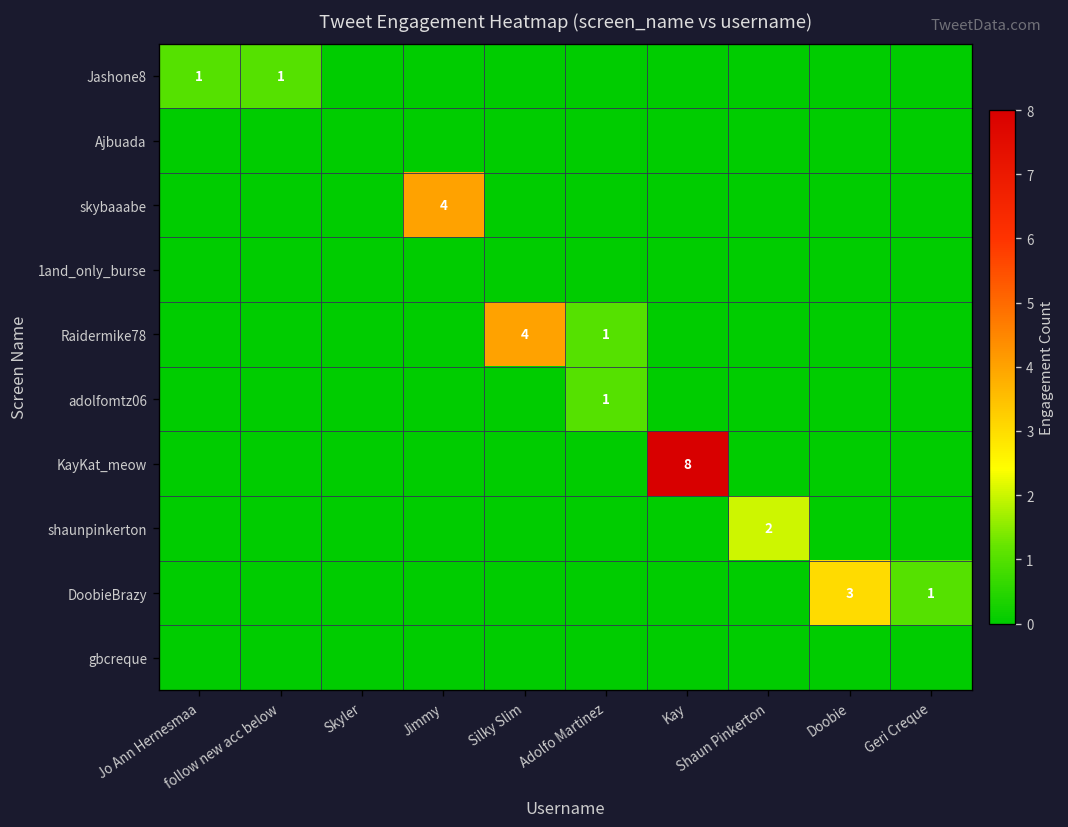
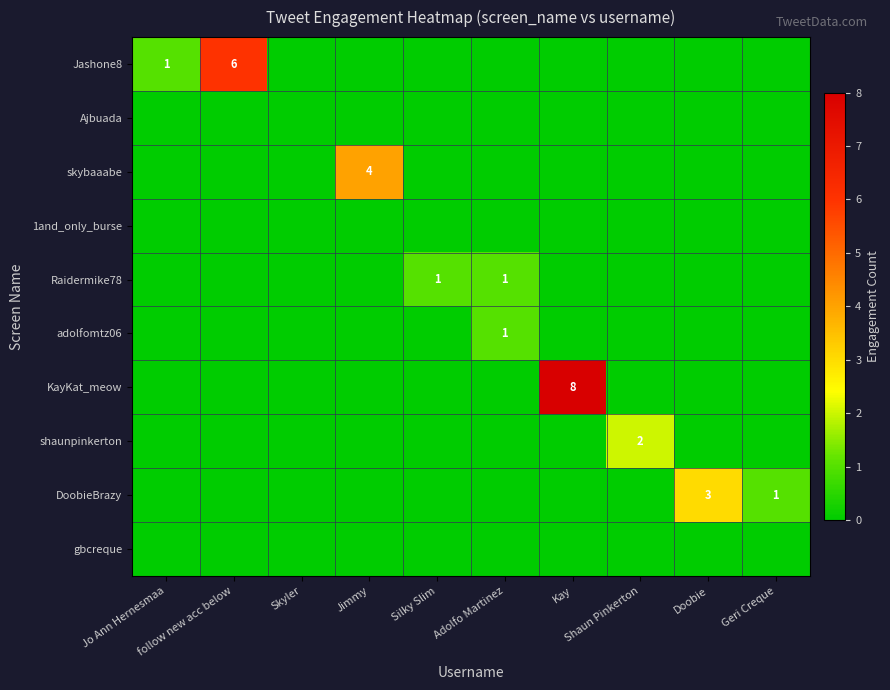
  {
    "Jashone8": {
      "Jo Ann Hernesmaa": 1,
-     "follow new acc below": 1
+     "follow new acc below": 6
    },
    "skybaaabe": {
      "Jimmy": 4
    },
    "Raidermike78": {
-     "Silky Slim": 4,
+     "Silky Slim": 1,
      "Adolfo Martinez": 1
    },
    "adolfomtz06": {
      "Adolfo Martinez": 1
    },
    "KayKat_meow": {
      "Kay": 8
    },
    "shaunpinkerton": {
      "Shaun Pinkerton": 2
    },
    "DoobieBrazy": {
      "Doobie": 3,
      "Geri Creque": 1
    }
  }
